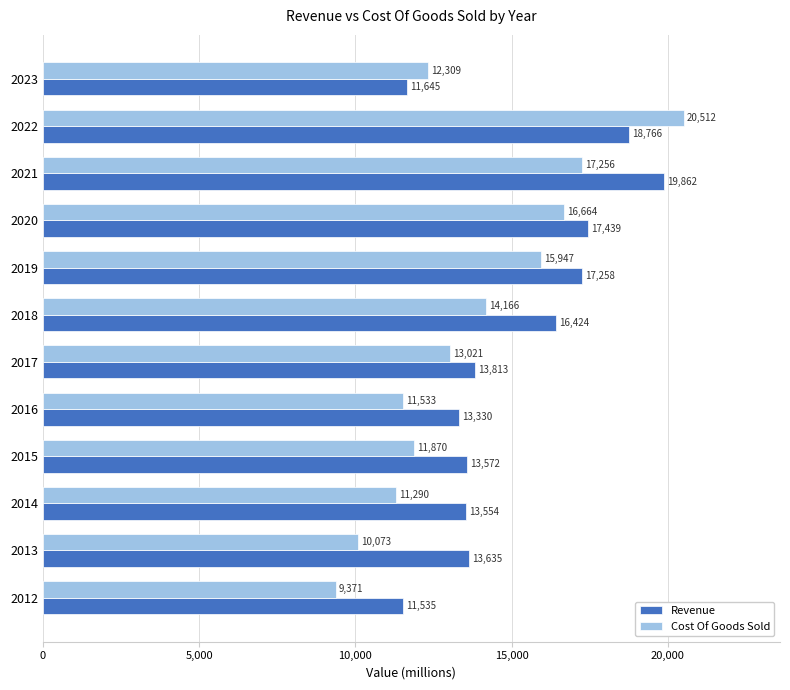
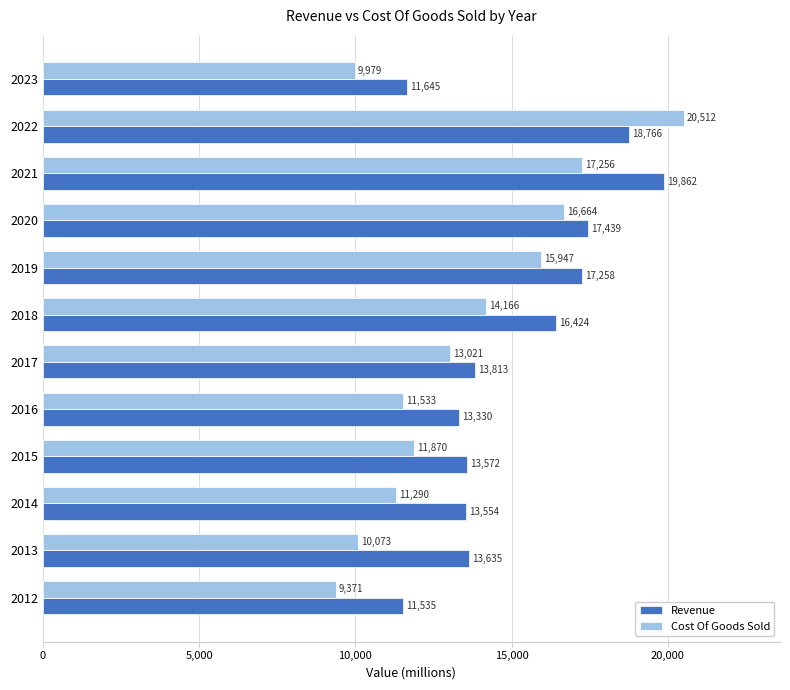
  {
    "Revenue": {
      "2023": "11,645",
      "2022": "18,766",
      "2021": "19,862",
      "2020": "17,439",
      "2019": "17,258",
      "2018": "16,424",
      "2017": "13,813",
      "2016": "13,330",
      "2015": "13,572",
      "2014": "13,554",
      "2013": "13,635",
      "2012": "11,535"
    },
    "Cost Of Goods Sold": {
-     "2023": "12,309",
+     "2023": "9,979",
      "2022": "20,512",
      "2021": "17,256",
      "2020": "16,664",
      "2019": "15,947",
      "2018": "14,166",
      "2017": "13,021",
      "2016": "11,533",
      "2015": "11,870",
      "2014": "11,290",
      "2013": "10,073",
      "2012": "9,371"
    }
  }
